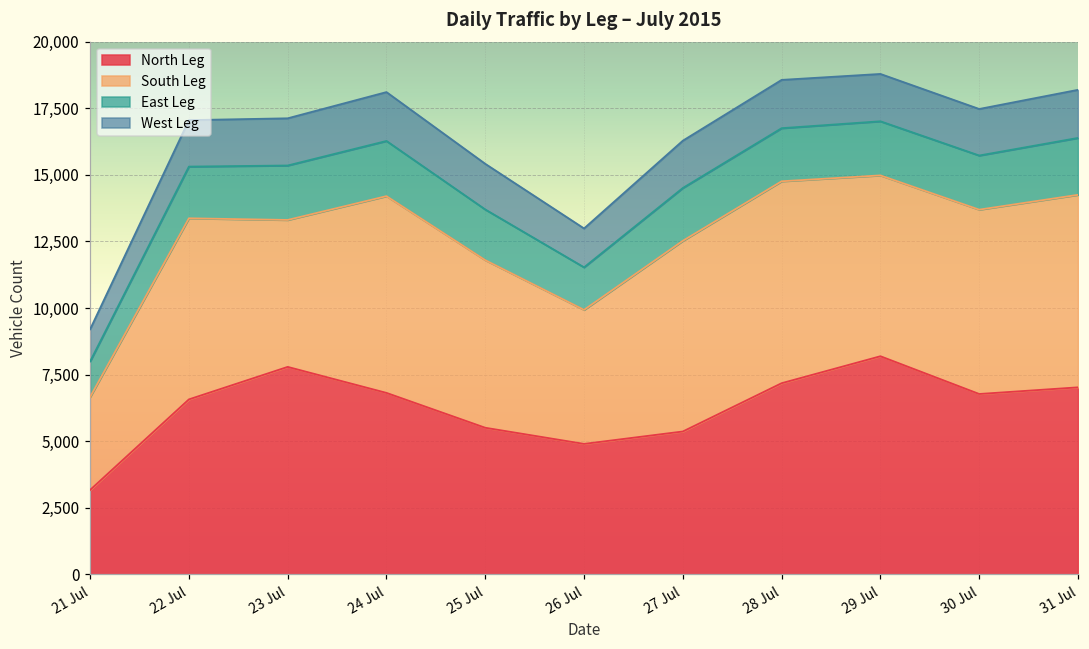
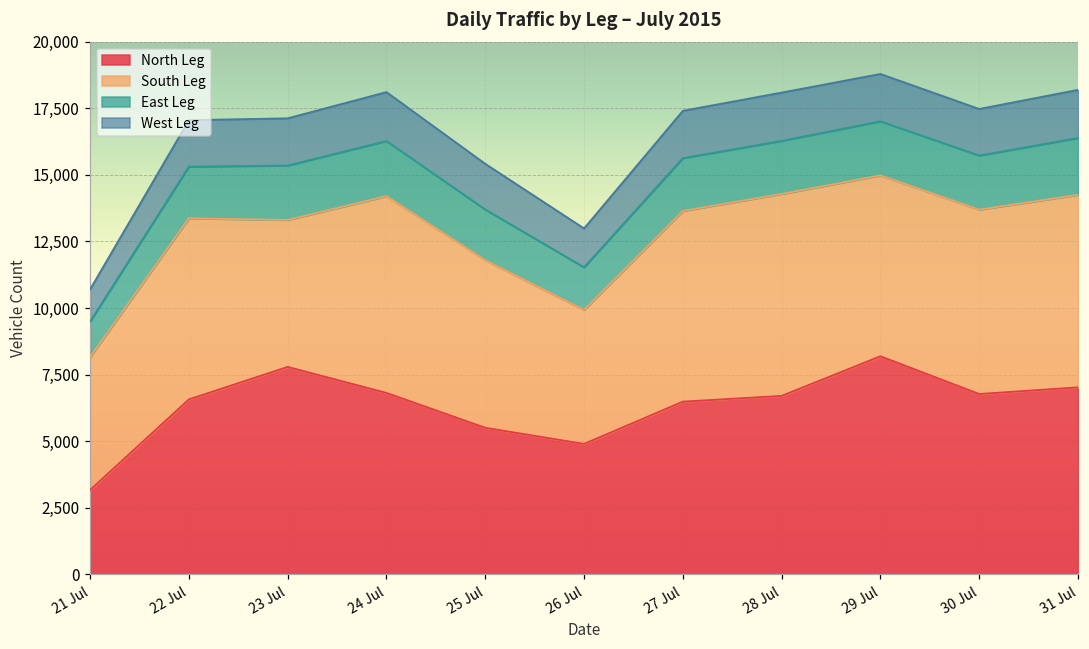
  {
    "North Leg": {
      "21 Jul": "3,200",
      "22 Jul": "6,600",
      "23 Jul": "7,800",
      "24 Jul": "6,800",
      "25 Jul": "5,500",
      "26 Jul": "4,900",
-     "27 Jul": "5,400",
-     "28 Jul": "7,200",
+     "27 Jul": "6,500",
+     "28 Jul": "6,700",
      "29 Jul": "8,200",
      "30 Jul": "6,800",
      "31 Jul": "7,000"
    },
    "South Leg": {
-     "21 Jul": "3,500",
+     "21 Jul": "5,000",
      "22 Jul": "6,800",
      "23 Jul": "5,500",
      "24 Jul": "7,400",
      "25 Jul": "6,300",
      "26 Jul": "5,000",
      "27 Jul": "7,200",
      "28 Jul": "7,600",
      "29 Jul": "6,800",
      "30 Jul": "6,900",
      "31 Jul": "7,200"
    }
  }
